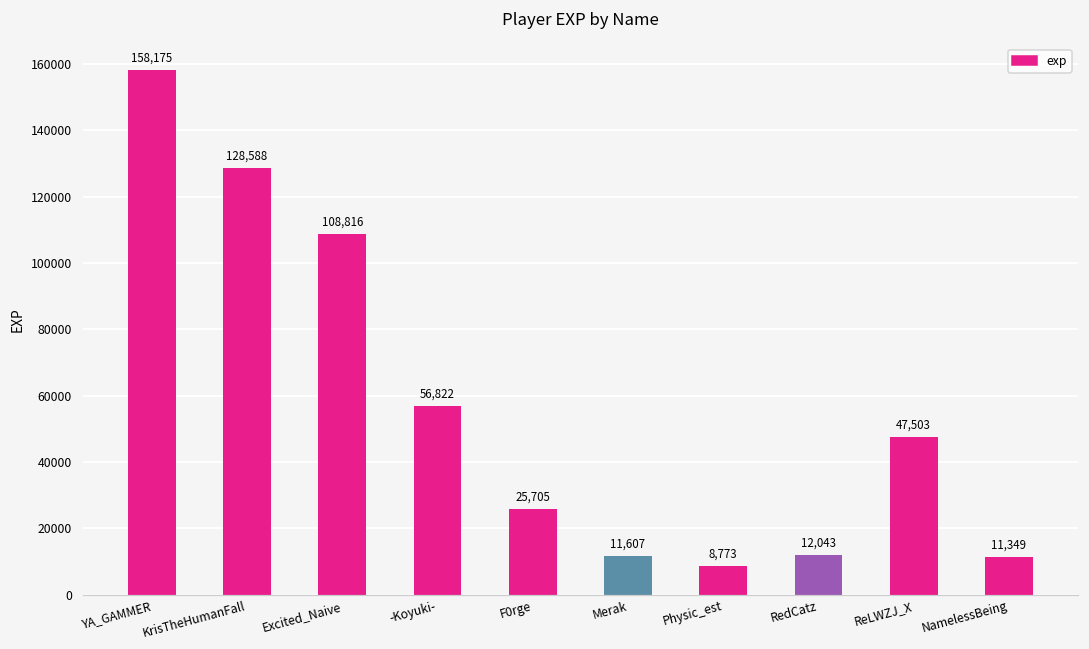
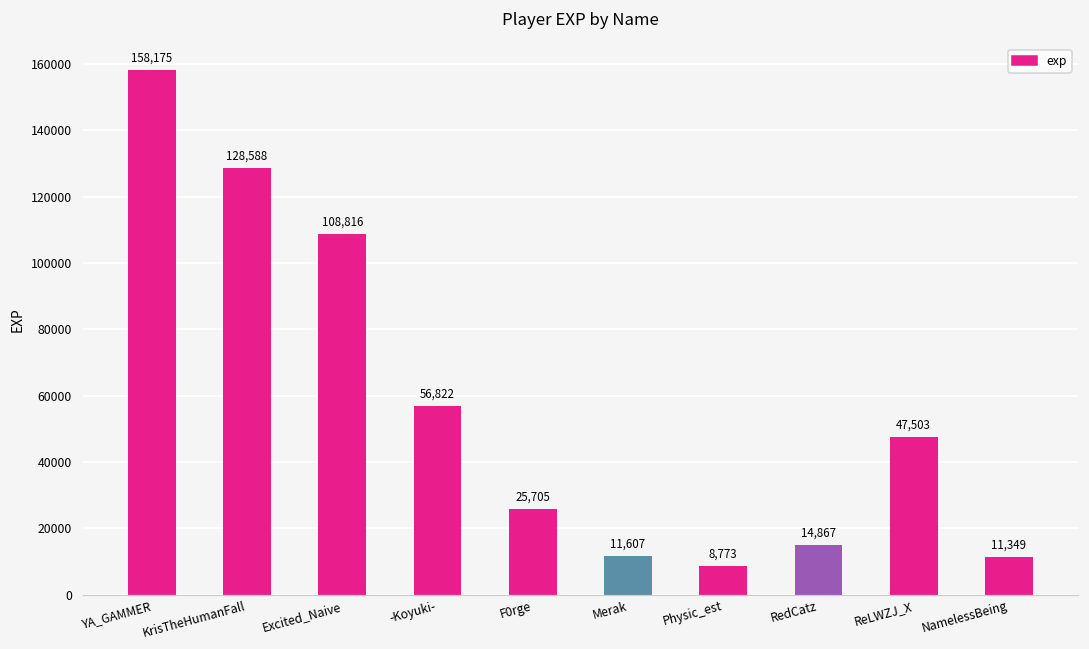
  {
    "YA_GAMMER": "158,175",
    "KrisTheHumanFall": "128,588",
    "Excited_Naive": "108,816",
    "-Koyuki-": "56,822",
    "F0rge": "25,705",
    "Merak": "11,607",
    "Physic_est": "8,773",
-   "RedCatz": "12,043",
+   "RedCatz": "14,867",
    "ReLWZJ_X": "47,503",
    "NamelessBeing": "11,349"
  }
